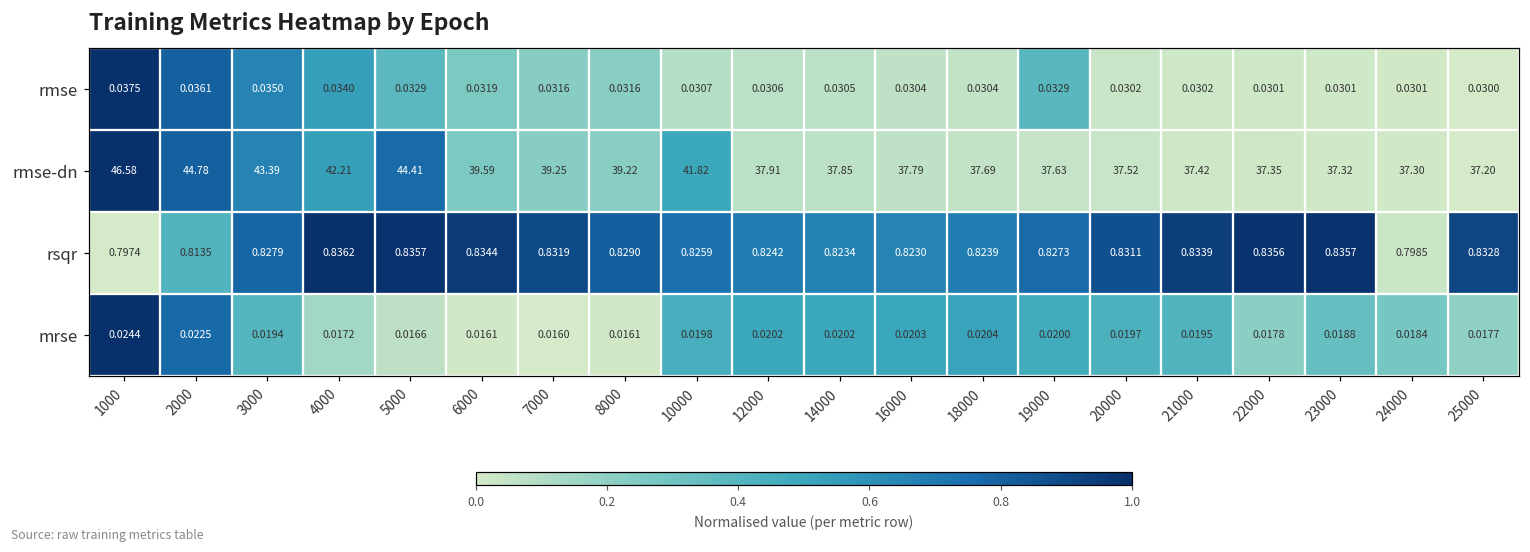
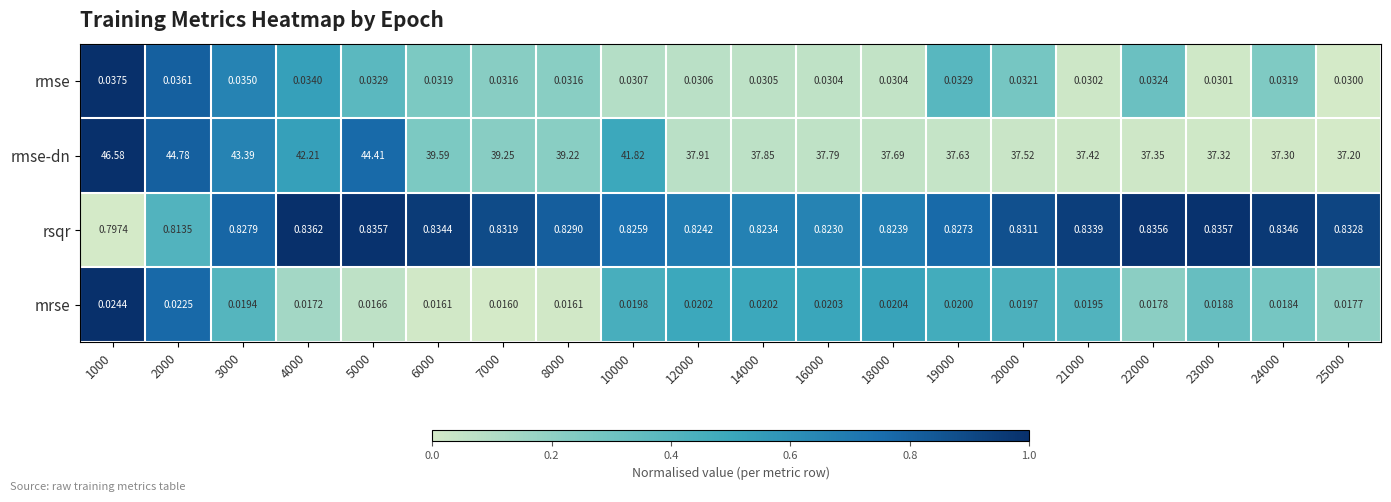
  {
    "rmse": {
      "1000": 0.0375,
      "2000": 0.0361,
      "3000": 0.0350,
      "4000": 0.0340,
      "5000": 0.0329,
      "6000": 0.0319,
      "7000": 0.0316,
      "8000": 0.0316,
      "10000": 0.0307,
      "12000": 0.0306,
      "14000": 0.0305,
      "16000": 0.0304,
      "18000": 0.0304,
      "19000": 0.0329,
-     "20000": 0.0302,
+     "20000": 0.0321,
      "21000": 0.0302,
-     "22000": 0.0301,
+     "22000": 0.0324,
      "23000": 0.0301,
-     "24000": 0.0301,
+     "24000": 0.0319,
      "25000": 0.0300
    },
    "rmse-dn": {
      "1000": 46.58,
      "2000": 44.78,
      "3000": 43.39,
      "4000": 42.21,
      "5000": 44.41,
      "6000": 39.59,
      "7000": 39.25,
      "8000": 39.22,
      "10000": 41.82,
      "12000": 37.91,
      "14000": 37.85,
      "16000": 37.79,
      "18000": 37.69,
      "19000": 37.63,
      "20000": 37.52,
      "21000": 37.42,
      "22000": 37.35,
      "23000": 37.32,
      "24000": 37.30,
      "25000": 37.20
    },
    "rsqr": {
      "1000": 0.7974,
      "2000": 0.8135,
      "3000": 0.8279,
      "4000": 0.8362,
      "5000": 0.8357,
      "6000": 0.8344,
      "7000": 0.8319,
      "8000": 0.8290,
      "10000": 0.8259,
      "12000": 0.8242,
      "14000": 0.8234,
      "16000": 0.8230,
      "18000": 0.8239,
      "19000": 0.8273,
      "20000": 0.8311,
      "21000": 0.8339,
      "22000": 0.8356,
      "23000": 0.8357,
-     "24000": 0.7985,
+     "24000": 0.8346,
      "25000": 0.8328
    },
    "mrse": {
      "1000": 0.0244,
      "2000": 0.0225,
      "3000": 0.0194,
      "4000": 0.0172,
      "5000": 0.0166,
      "6000": 0.0161,
      "7000": 0.0160,
      "8000": 0.0161,
      "10000": 0.0198,
      "12000": 0.0202,
      "14000": 0.0202,
      "16000": 0.0203,
      "18000": 0.0204,
      "19000": 0.0200,
      "20000": 0.0197,
      "21000": 0.0195,
      "22000": 0.0178,
      "23000": 0.0188,
      "24000": 0.0184,
      "25000": 0.0177
    }
  }
